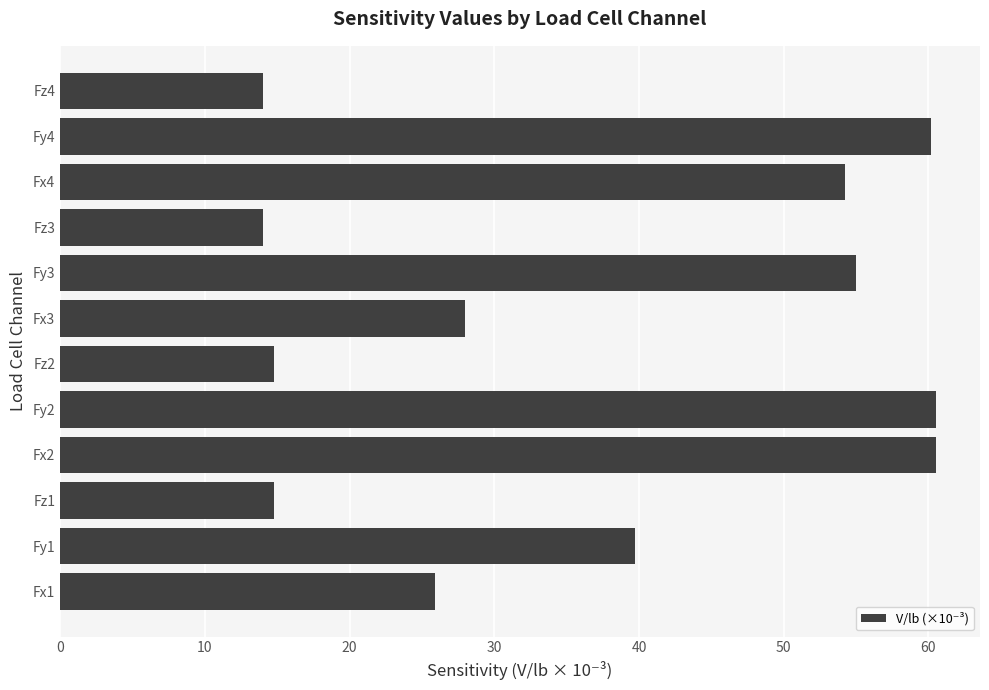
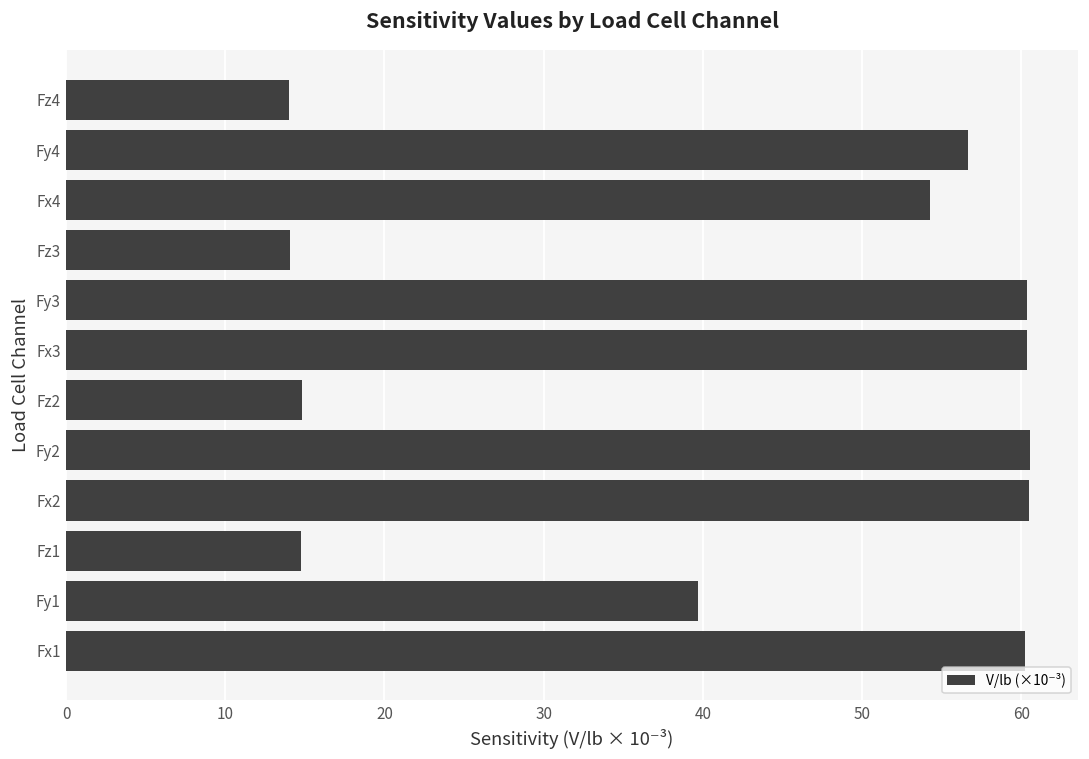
  {
    "Fz4": 14.0,
-   "Fy4": 60.2,
+   "Fy4": 56.7,
    "Fx4": 54.3,
    "Fz3": 14.0,
-   "Fy3": 55.0,
-   "Fx3": 28.0,
+   "Fy3": 60.3,
+   "Fx3": 60.3,
    "Fz2": 14.8,
    "Fy2": 60.5,
    "Fx2": 60.5,
    "Fz1": 14.8,
    "Fy1": 39.7,
-   "Fx1": 25.9
+   "Fx1": 60.2
  }
